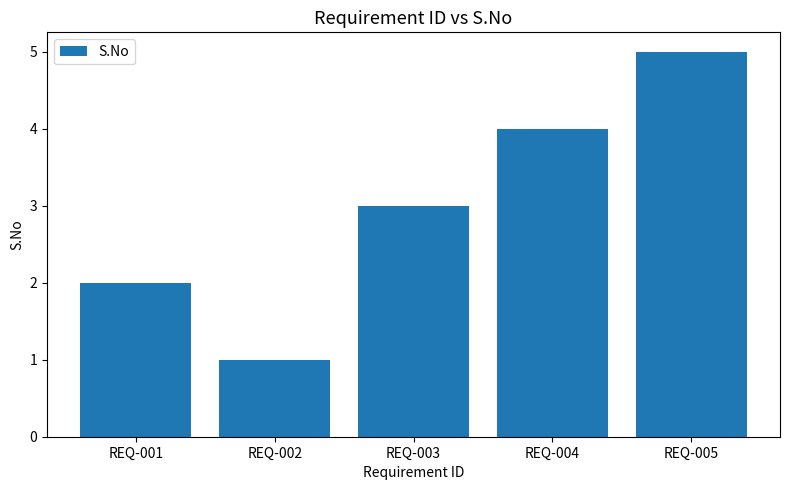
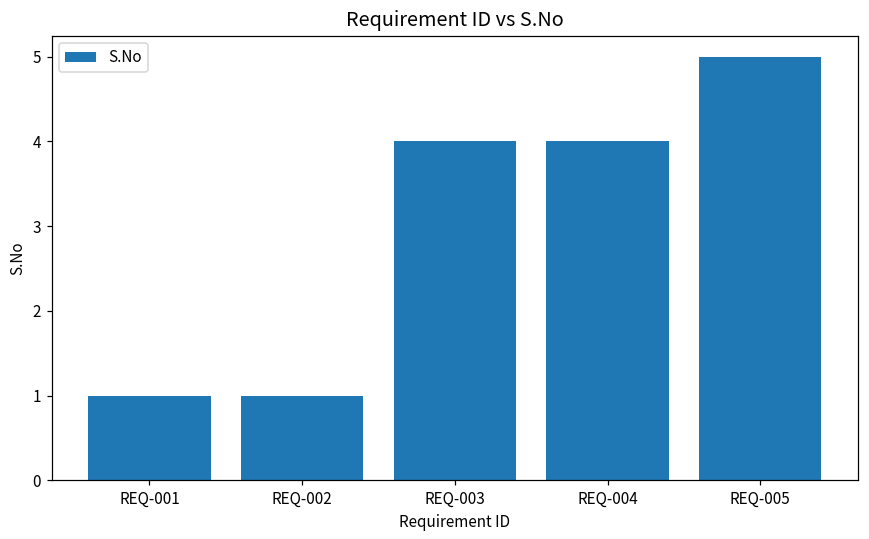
  {
-   "REQ-001": 2,
+   "REQ-001": 1,
    "REQ-002": 1,
-   "REQ-003": 3,
+   "REQ-003": 4,
    "REQ-004": 4,
    "REQ-005": 5
  }
